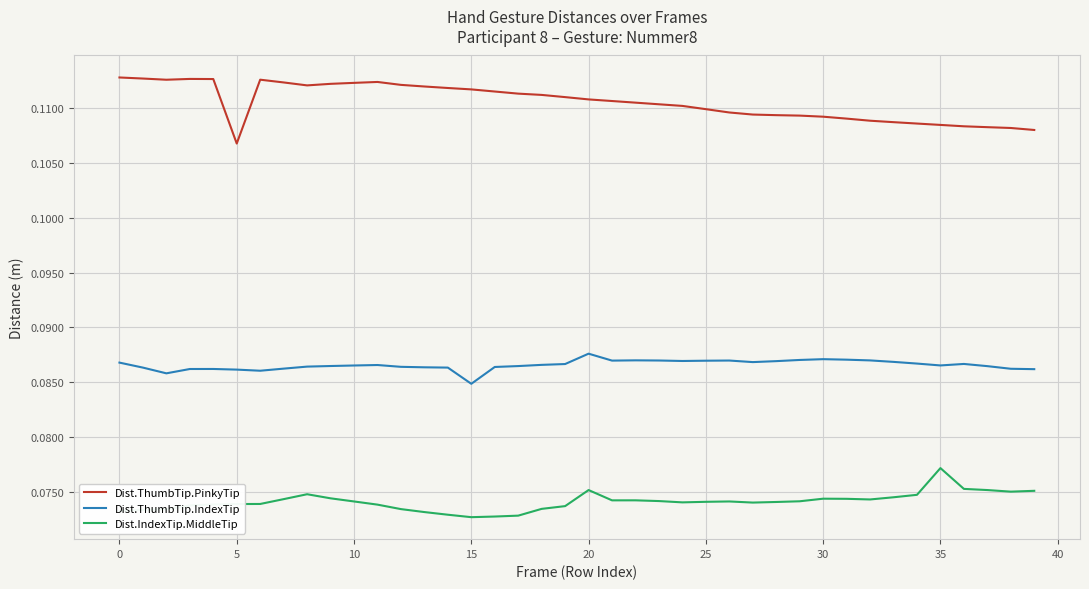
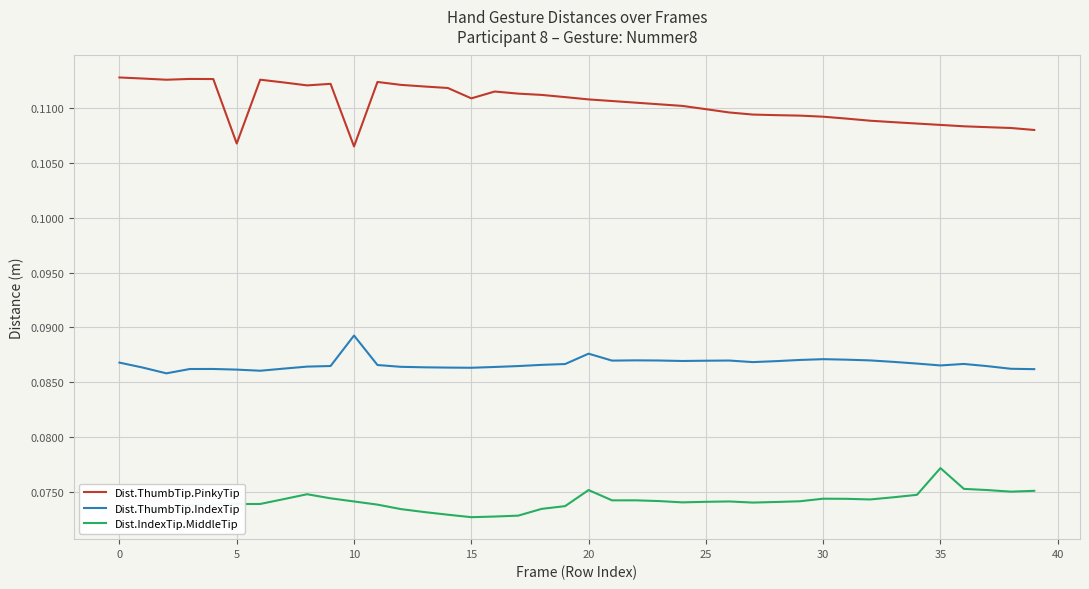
  {
    "Dist.ThumbTip.PinkyTip": {
      "0": 0.1128,
      "5": 0.1068,
-     "10": 0.1123,
-     "15": 0.1117,
+     "10": 0.1065,
+     "15": 0.1109,
      "20": 0.1108,
      "25": 0.1099,
      "30": 0.1092,
      "35": 0.1085
    },
    "Dist.ThumbTip.IndexTip": {
      "0": 0.0868,
      "5": 0.0862,
-     "10": 0.0865,
-     "15": 0.0849,
+     "10": 0.0893,
+     "15": 0.0863,
      "20": 0.0876,
      "25": 0.0870,
      "30": 0.0871,
      "35": 0.0865
    },
    "Dist.IndexTip.MiddleTip": {
      "10": 0.0741,
      "15": 0.0727,
      "20": 0.0752,
      "25": 0.0741,
      "30": 0.0744,
      "35": 0.0772
    }
  }
